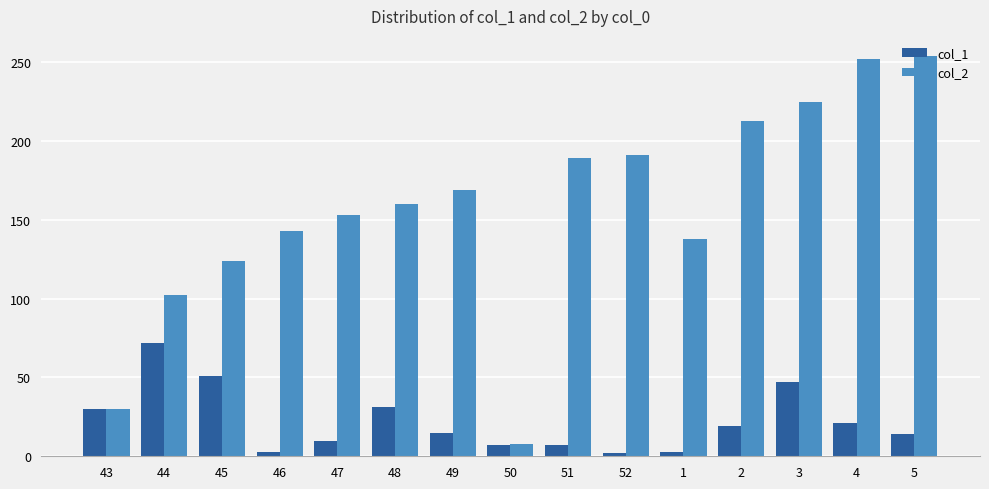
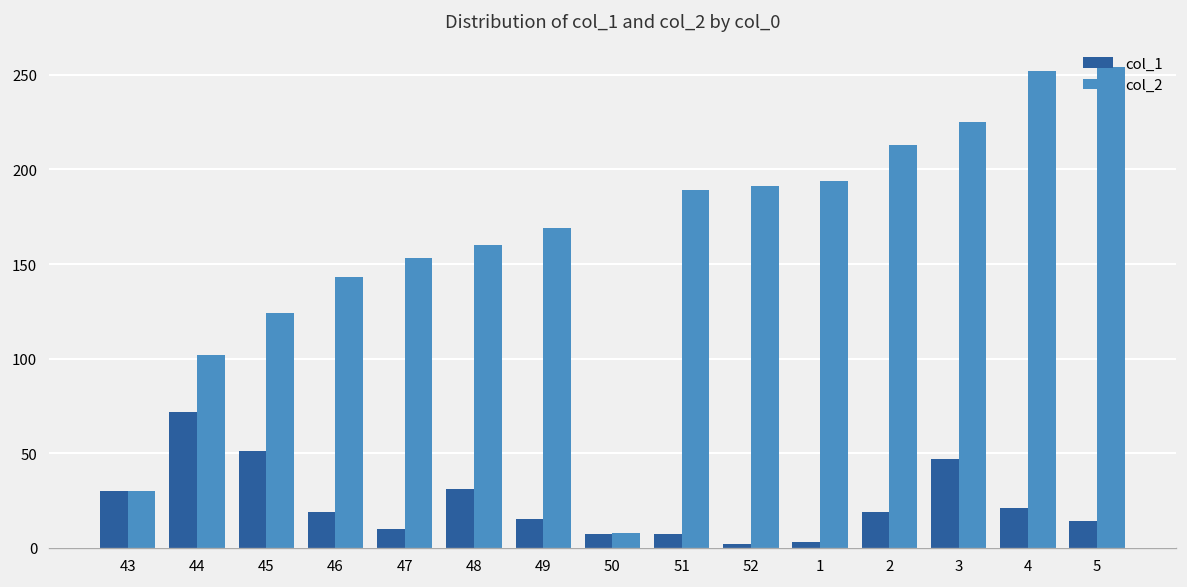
  {
    "col_1": {
      "43": 30,
      "44": 72,
      "45": 51,
-     "46": 3,
+     "46": 19,
      "47": 10,
      "48": 31,
      "49": 15,
      "50": 7,
      "51": 7,
      "52": 2,
      "1": 3,
      "2": 19,
      "3": 47,
      "4": 21,
      "5": 14
    },
    "col_2": {
      "43": 30,
      "44": 102,
      "45": 124,
      "46": 143,
      "47": 153,
      "48": 160,
      "49": 169,
      "50": 8,
      "51": 189,
      "52": 191,
-     "1": 138,
+     "1": 194,
      "2": 213,
      "3": 225,
      "4": 252,
      "5": 254
    }
  }
